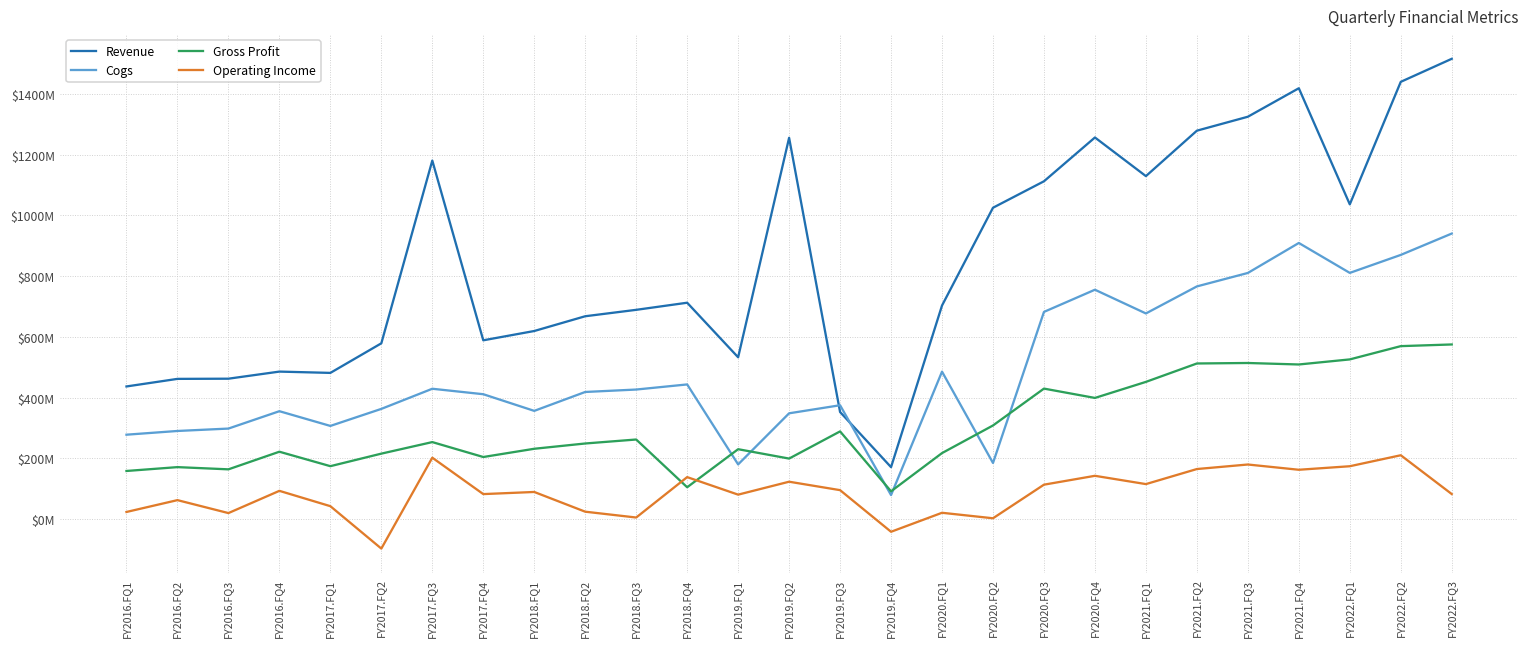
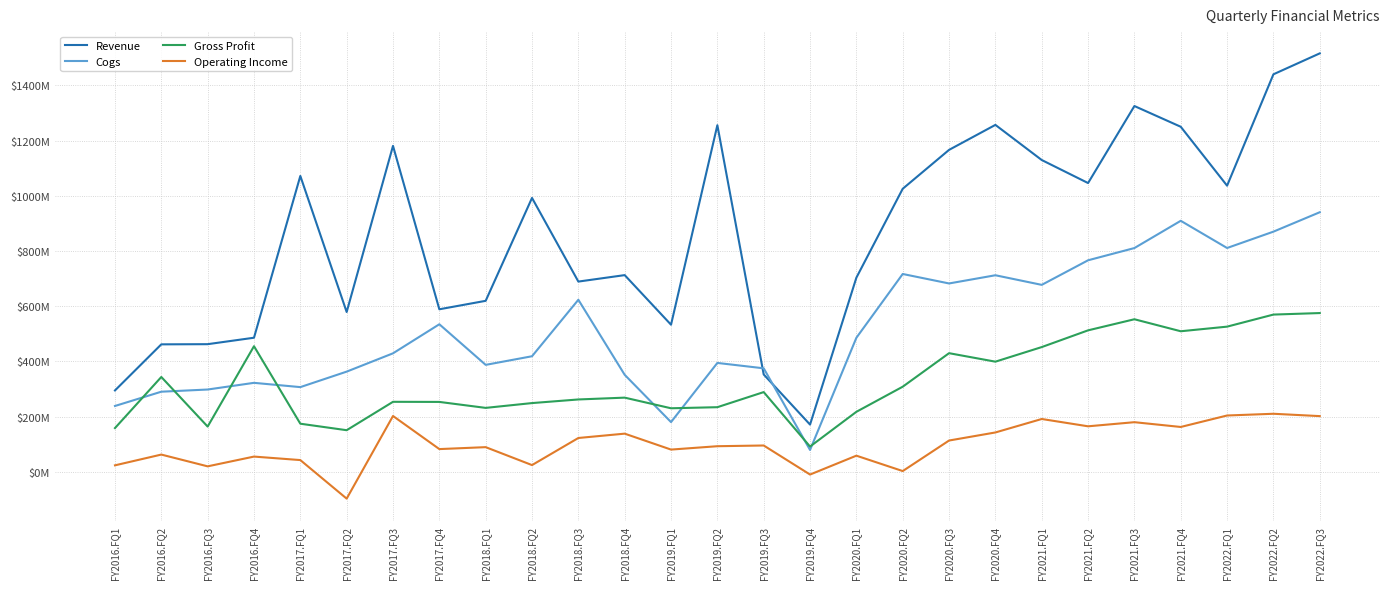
  {
    "Revenue": {
-     "FY2016.FQ1": "$440000000",
+     "FY2016.FQ1": "$300000000",
      "FY2016.FQ2": "$460000000",
      "FY2016.FQ3": "$460000000",
      "FY2016.FQ4": "$490000000",
-     "FY2017.FQ1": "$480000000",
+     "FY2017.FQ1": "$1070000000",
      "FY2017.FQ2": "$580000000",
      "FY2017.FQ3": "$1180000000",
      "FY2017.FQ4": "$590000000",
      "FY2018.FQ1": "$620000000",
-     "FY2018.FQ2": "$670000000",
+     "FY2018.FQ2": "$990000000",
      "FY2018.FQ3": "$690000000",
      "FY2018.FQ4": "$710000000",
      "FY2019.FQ1": "$530000000",
      "FY2019.FQ2": "$1260000000",
      "FY2019.FQ3": "$350000000",
      "FY2019.FQ4": "$170000000",
      "FY2020.FQ1": "$700000000",
      "FY2020.FQ2": "$1030000000",
-     "FY2020.FQ3": "$1110000000",
+     "FY2020.FQ3": "$1170000000",
      "FY2020.FQ4": "$1260000000",
      "FY2021.FQ1": "$1130000000",
-     "FY2021.FQ2": "$1280000000",
+     "FY2021.FQ2": "$1050000000",
      "FY2021.FQ3": "$1330000000",
-     "FY2021.FQ4": "$1420000000",
+     "FY2021.FQ4": "$1250000000",
      "FY2022.FQ1": "$1040000000",
      "FY2022.FQ2": "$1440000000",
      "FY2022.FQ3": "$1520000000"
    },
    "Cogs": {
-     "FY2016.FQ1": "$280000000",
+     "FY2016.FQ1": "$240000000",
      "FY2016.FQ2": "$290000000",
      "FY2016.FQ3": "$300000000",
-     "FY2016.FQ4": "$360000000",
+     "FY2016.FQ4": "$320000000",
      "FY2017.FQ1": "$310000000",
      "FY2017.FQ2": "$360000000",
      "FY2017.FQ3": "$430000000",
-     "FY2017.FQ4": "$410000000",
-     "FY2018.FQ1": "$360000000",
+     "FY2017.FQ4": "$530000000",
+     "FY2018.FQ1": "$390000000",
      "FY2018.FQ2": "$420000000",
-     "FY2018.FQ3": "$430000000",
-     "FY2018.FQ4": "$440000000",
+     "FY2018.FQ3": "$620000000",
+     "FY2018.FQ4": "$350000000",
      "FY2019.FQ1": "$180000000",
-     "FY2019.FQ2": "$350000000",
+     "FY2019.FQ2": "$390000000",
      "FY2019.FQ3": "$380000000",
      "FY2019.FQ4": "$80000000",
      "FY2020.FQ1": "$490000000",
-     "FY2020.FQ2": "$190000000",
+     "FY2020.FQ2": "$720000000",
      "FY2020.FQ3": "$680000000",
-     "FY2020.FQ4": "$760000000",
+     "FY2020.FQ4": "$710000000",
      "FY2021.FQ1": "$680000000",
      "FY2021.FQ2": "$770000000",
      "FY2021.FQ3": "$810000000",
      "FY2021.FQ4": "$910000000",
      "FY2022.FQ1": "$810000000",
      "FY2022.FQ2": "$870000000",
      "FY2022.FQ3": "$940000000"
    },
    "Gross Profit": {
      "FY2016.FQ1": "$160000000",
-     "FY2016.FQ2": "$170000000",
+     "FY2016.FQ2": "$340000000",
      "FY2016.FQ3": "$160000000",
-     "FY2016.FQ4": "$220000000",
+     "FY2016.FQ4": "$460000000",
      "FY2017.FQ1": "$170000000",
-     "FY2017.FQ2": "$220000000",
+     "FY2017.FQ2": "$150000000",
      "FY2017.FQ3": "$250000000",
-     "FY2017.FQ4": "$200000000",
+     "FY2017.FQ4": "$250000000",
      "FY2018.FQ1": "$230000000",
      "FY2018.FQ2": "$250000000",
      "FY2018.FQ3": "$260000000",
-     "FY2018.FQ4": "$110000000",
+     "FY2018.FQ4": "$270000000",
      "FY2019.FQ1": "$230000000",
-     "FY2019.FQ2": "$200000000",
+     "FY2019.FQ2": "$230000000",
      "FY2019.FQ3": "$290000000",
      "FY2019.FQ4": "$90000000",
      "FY2020.FQ1": "$220000000",
      "FY2020.FQ2": "$310000000",
      "FY2020.FQ3": "$430000000",
      "FY2020.FQ4": "$400000000",
      "FY2021.FQ1": "$450000000",
      "FY2021.FQ2": "$510000000",
-     "FY2021.FQ3": "$510000000",
+     "FY2021.FQ3": "$550000000",
      "FY2021.FQ4": "$510000000",
      "FY2022.FQ1": "$530000000",
      "FY2022.FQ2": "$570000000",
      "FY2022.FQ3": "$580000000"
    },
    "Operating Income": {
      "FY2016.FQ1": "$20000000",
      "FY2016.FQ2": "$60000000",
      "FY2016.FQ3": "$20000000",
-     "FY2016.FQ4": "$90000000",
+     "FY2016.FQ4": "$60000000",
      "FY2017.FQ1": "$40000000",
      "FY2017.FQ2": "$-100000000",
      "FY2017.FQ3": "$200000000",
      "FY2017.FQ4": "$80000000",
      "FY2018.FQ1": "$90000000",
      "FY2018.FQ2": "$20000000",
-     "FY2018.FQ3": "$10000000",
+     "FY2018.FQ3": "$120000000",
      "FY2018.FQ4": "$140000000",
      "FY2019.FQ1": "$80000000",
-     "FY2019.FQ2": "$120000000",
+     "FY2019.FQ2": "$90000000",
      "FY2019.FQ3": "$100000000",
-     "FY2019.FQ4": "$-40000000",
-     "FY2020.FQ1": "$20000000",
+     "FY2019.FQ4": "$-10000000",
+     "FY2020.FQ1": "$60000000",
      "FY2020.FQ2": "$0",
      "FY2020.FQ3": "$110000000",
      "FY2020.FQ4": "$140000000",
-     "FY2021.FQ1": "$120000000",
+     "FY2021.FQ1": "$190000000",
      "FY2021.FQ2": "$170000000",
      "FY2021.FQ3": "$180000000",
      "FY2021.FQ4": "$160000000",
-     "FY2022.FQ1": "$170000000",
+     "FY2022.FQ1": "$200000000",
      "FY2022.FQ2": "$210000000",
-     "FY2022.FQ3": "$80000000"
+     "FY2022.FQ3": "$200000000"
    }
  }
